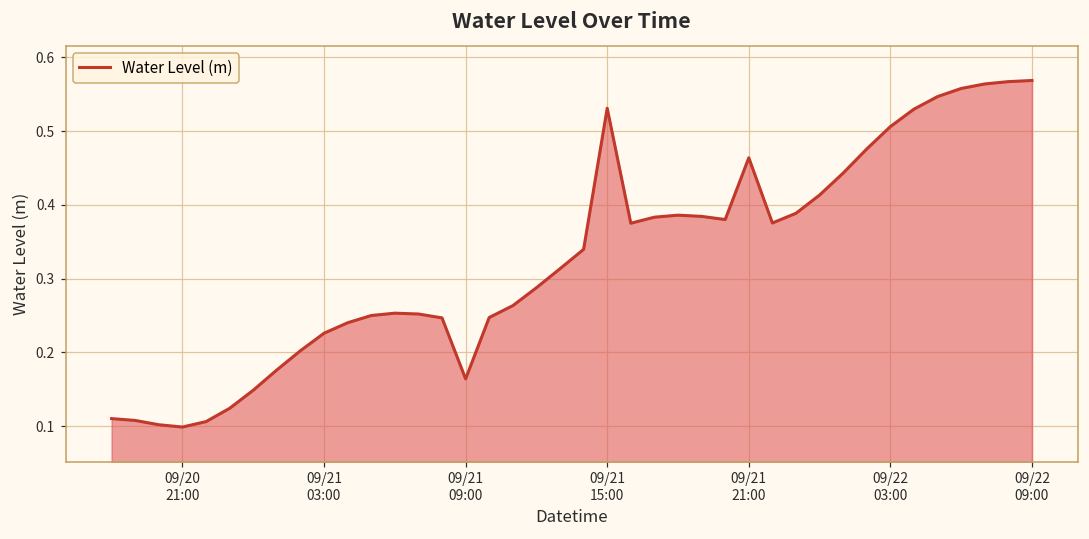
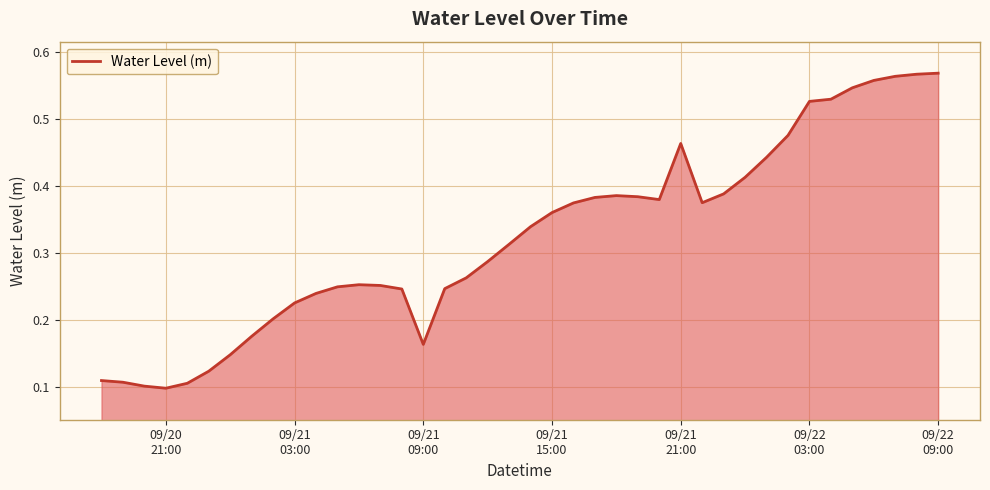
  {
    "09/20 21:00": 0.10,
    "09/21 03:00": 0.23,
    "09/21 09:00": 0.16,
-   "09/21 15:00": 0.53,
+   "09/21 15:00": 0.36,
    "09/21 21:00": 0.46,
-   "09/22 03:00": 0.51,
+   "09/22 03:00": 0.53,
    "09/22 09:00": 0.57
  }
